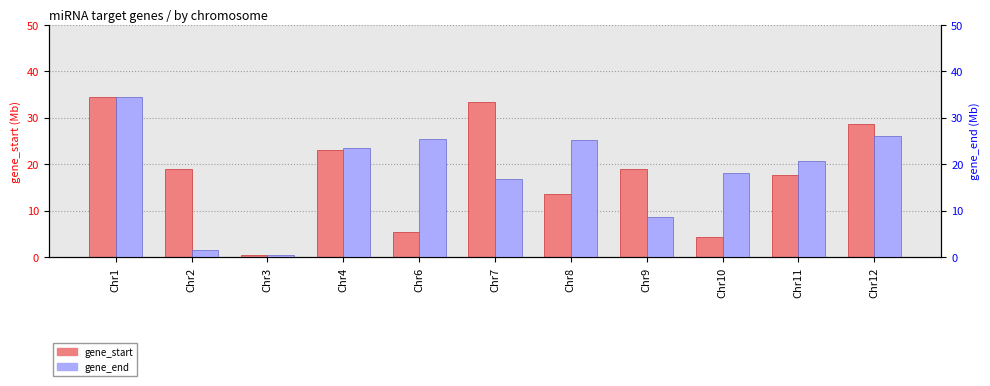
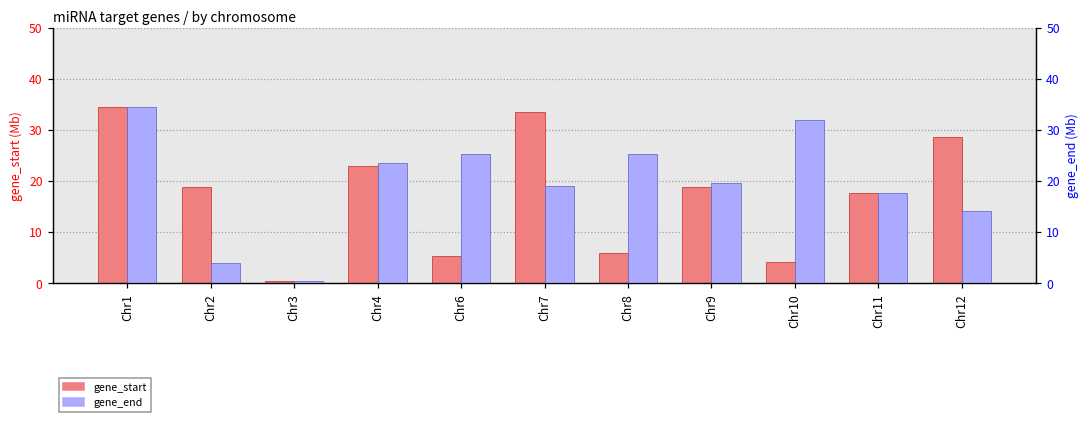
  {
    "gene_start": {
      "Chr1": 35,
      "Chr2": 19,
      "Chr3": 1,
      "Chr4": 23,
      "Chr6": 5,
      "Chr7": 33,
-     "Chr8": 14,
+     "Chr8": 6,
      "Chr9": 19,
      "Chr10": 4,
      "Chr11": 18,
      "Chr12": 29
    },
    "gene_end": {
      "Chr1": 35,
-     "Chr2": 1,
+     "Chr2": 4,
      "Chr3": 1,
      "Chr4": 24,
      "Chr6": 25,
-     "Chr7": 17,
+     "Chr7": 19,
      "Chr8": 25,
-     "Chr9": 9,
-     "Chr10": 18,
-     "Chr11": 21,
-     "Chr12": 26
+     "Chr9": 20,
+     "Chr10": 32,
+     "Chr11": 18,
+     "Chr12": 14
    }
  }
